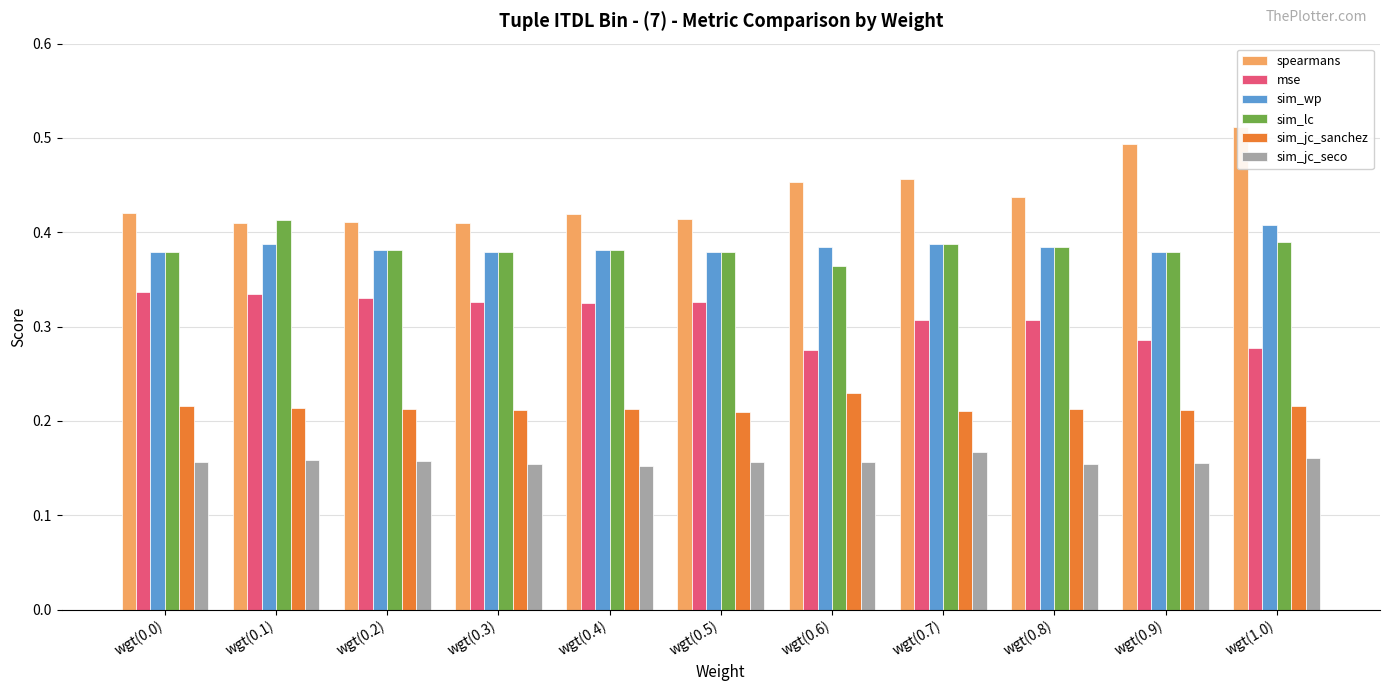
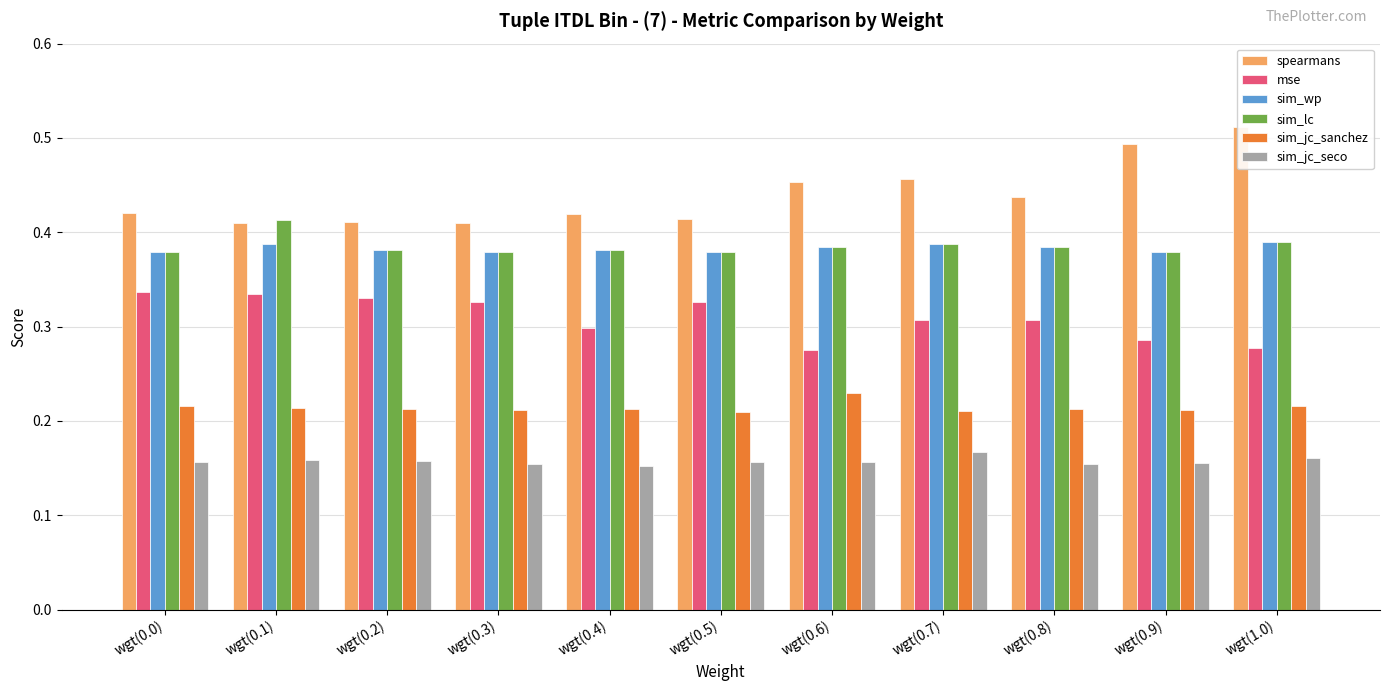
  {
    "spearmans": {
      "wgt(0.0)": 0.42,
      "wgt(0.1)": 0.41,
      "wgt(0.2)": 0.41,
      "wgt(0.3)": 0.41,
      "wgt(0.4)": 0.42,
      "wgt(0.5)": 0.41,
      "wgt(0.6)": 0.45,
      "wgt(0.7)": 0.46,
      "wgt(0.8)": 0.44,
      "wgt(0.9)": 0.49
    },
    "mse": {
      "wgt(0.0)": 0.34,
      "wgt(0.1)": 0.33,
      "wgt(0.2)": 0.33,
      "wgt(0.3)": 0.33,
-     "wgt(0.4)": 0.32,
+     "wgt(0.4)": 0.30,
      "wgt(0.5)": 0.33,
      "wgt(0.6)": 0.28,
      "wgt(0.7)": 0.31,
      "wgt(0.8)": 0.31,
      "wgt(0.9)": 0.29,
      "wgt(1.0)": 0.28
    },
    "sim_wp": {
      "wgt(0.0)": 0.38,
      "wgt(0.1)": 0.39,
      "wgt(0.2)": 0.38,
      "wgt(0.3)": 0.38,
      "wgt(0.4)": 0.38,
      "wgt(0.5)": 0.38,
      "wgt(0.6)": 0.38,
      "wgt(0.7)": 0.39,
      "wgt(0.8)": 0.38,
      "wgt(0.9)": 0.38,
-     "wgt(1.0)": 0.41
+     "wgt(1.0)": 0.39
    },
    "sim_lc": {
      "wgt(0.0)": 0.38,
      "wgt(0.1)": 0.41,
      "wgt(0.2)": 0.38,
      "wgt(0.3)": 0.38,
      "wgt(0.4)": 0.38,
      "wgt(0.5)": 0.38,
-     "wgt(0.6)": 0.36,
+     "wgt(0.6)": 0.38,
      "wgt(0.7)": 0.39,
      "wgt(0.8)": 0.38,
      "wgt(0.9)": 0.38,
      "wgt(1.0)": 0.39
    },
    "sim_jc_sanchez": {
      "wgt(0.0)": 0.22,
      "wgt(0.1)": 0.21,
      "wgt(0.2)": 0.21,
      "wgt(0.3)": 0.21,
      "wgt(0.4)": 0.21,
      "wgt(0.5)": 0.21,
      "wgt(0.6)": 0.23,
      "wgt(0.7)": 0.21,
      "wgt(0.8)": 0.21,
      "wgt(0.9)": 0.21,
      "wgt(1.0)": 0.22
    },
    "sim_jc_seco": {
      "wgt(0.0)": 0.16,
      "wgt(0.1)": 0.16,
      "wgt(0.2)": 0.16,
      "wgt(0.3)": 0.15,
      "wgt(0.4)": 0.15,
      "wgt(0.5)": 0.16,
      "wgt(0.6)": 0.16,
      "wgt(0.7)": 0.17,
      "wgt(0.8)": 0.15,
      "wgt(0.9)": 0.16,
      "wgt(1.0)": 0.16
    }
  }
